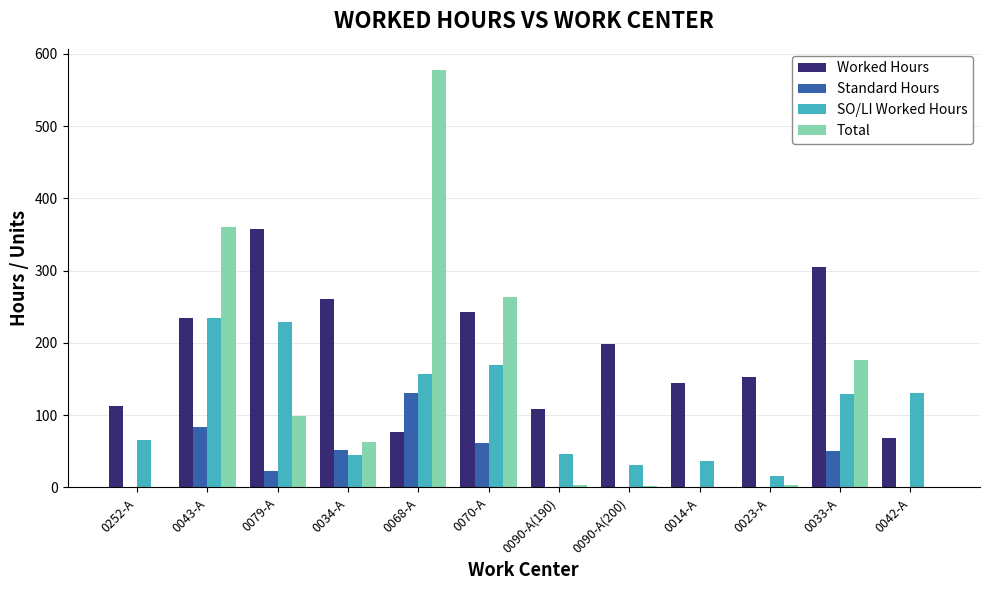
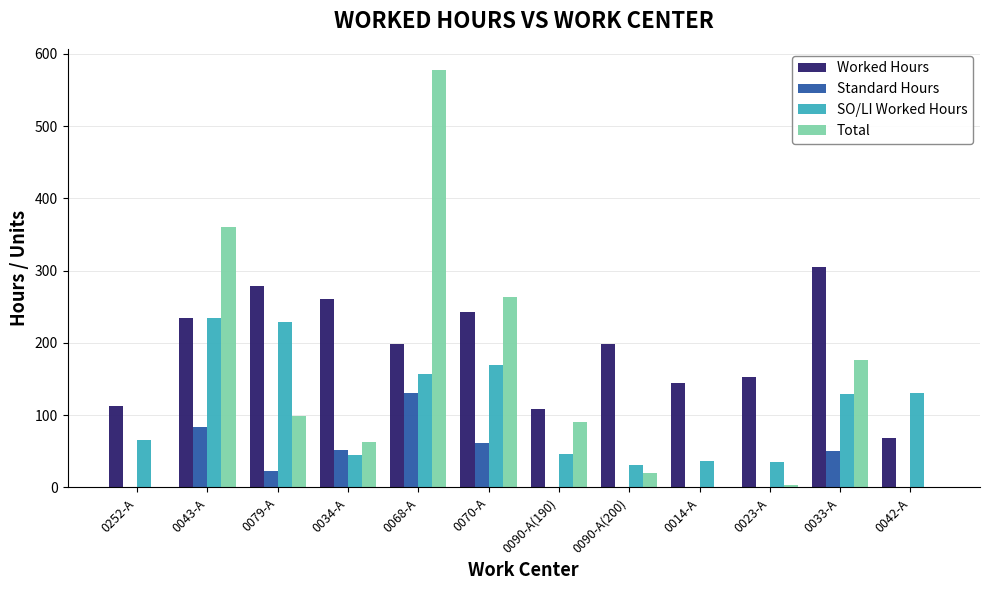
  {
    "Worked Hours": {
      "0252-A": 110,
      "0043-A": 230,
-     "0079-A": 360,
+     "0079-A": 280,
      "0034-A": 260,
-     "0068-A": 80,
+     "0068-A": 200,
      "0070-A": 240,
      "0090-A(190)": 110,
      "0090-A(200)": 200,
      "0014-A": 140,
      "0023-A": 150,
      "0033-A": 300,
      "0042-A": 70
    },
    "Standard Hours": {
      "0252-A": 0,
      "0043-A": 80,
      "0079-A": 20,
      "0034-A": 50,
      "0068-A": 130,
      "0070-A": 60,
      "0014-A": 0,
      "0033-A": 50,
      "0042-A": 0
    },
    "SO/LI Worked Hours": {
      "0252-A": 70,
      "0043-A": 230,
      "0079-A": 230,
      "0034-A": 50,
      "0068-A": 160,
      "0070-A": 170,
      "0090-A(190)": 50,
      "0090-A(200)": 30,
      "0014-A": 40,
-     "0023-A": 20,
+     "0023-A": 40,
      "0033-A": 130,
      "0042-A": 130
    },
    "Total": {
      "0252-A": 0,
      "0043-A": 360,
      "0079-A": 100,
      "0034-A": 60,
      "0068-A": 580,
      "0070-A": 260,
-     "0090-A(190)": 0,
-     "0090-A(200)": 0,
+     "0090-A(190)": 90,
+     "0090-A(200)": 20,
      "0014-A": 0,
      "0033-A": 180,
      "0042-A": 0
    }
  }
